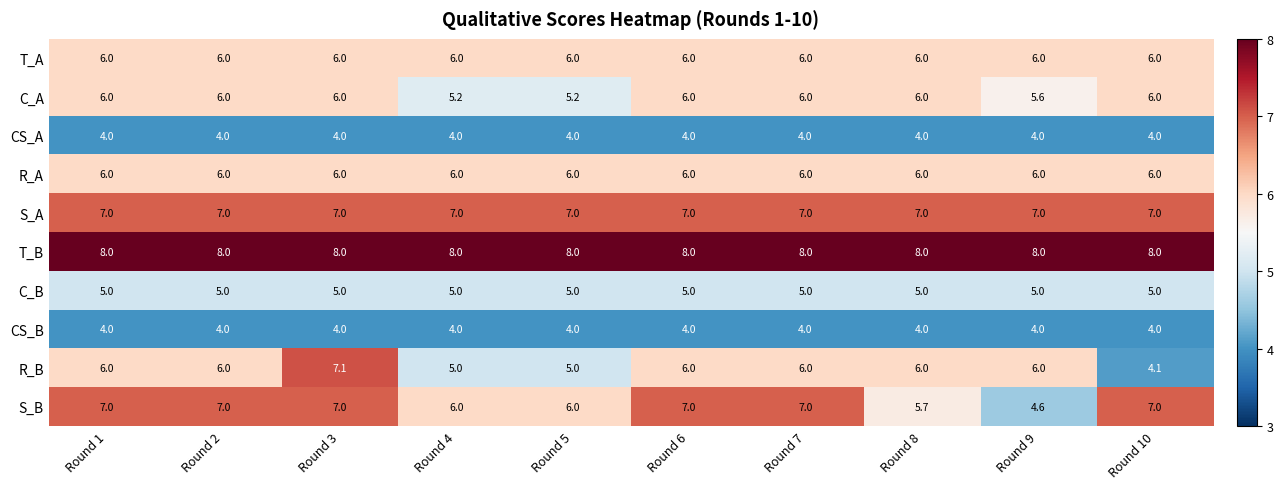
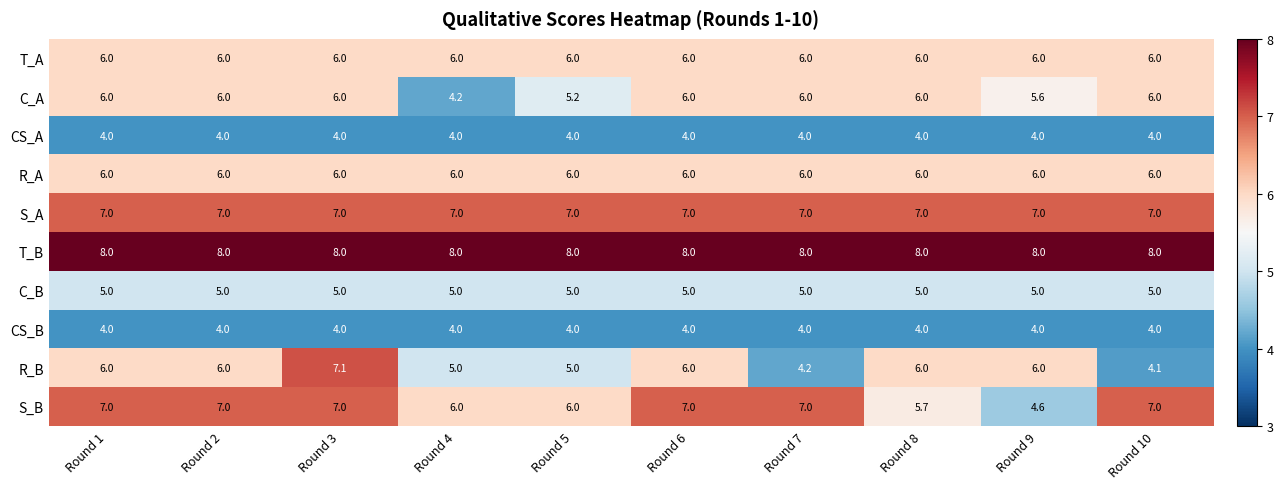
  {
    "T_A": {
      "Round 1": 6.0,
      "Round 2": 6.0,
      "Round 3": 6.0,
      "Round 4": 6.0,
      "Round 5": 6.0,
      "Round 6": 6.0,
      "Round 7": 6.0,
      "Round 8": 6.0,
      "Round 9": 6.0,
      "Round 10": 6.0
    },
    "C_A": {
      "Round 1": 6.0,
      "Round 2": 6.0,
      "Round 3": 6.0,
-     "Round 4": 5.2,
+     "Round 4": 4.2,
      "Round 5": 5.2,
      "Round 6": 6.0,
      "Round 7": 6.0,
      "Round 8": 6.0,
      "Round 9": 5.6,
      "Round 10": 6.0
    },
    "CS_A": {
      "Round 1": 4.0,
      "Round 2": 4.0,
      "Round 3": 4.0,
      "Round 4": 4.0,
      "Round 5": 4.0,
      "Round 6": 4.0,
      "Round 7": 4.0,
      "Round 8": 4.0,
      "Round 9": 4.0,
      "Round 10": 4.0
    },
    "R_A": {
      "Round 1": 6.0,
      "Round 2": 6.0,
      "Round 3": 6.0,
      "Round 4": 6.0,
      "Round 5": 6.0,
      "Round 6": 6.0,
      "Round 7": 6.0,
      "Round 8": 6.0,
      "Round 9": 6.0,
      "Round 10": 6.0
    },
    "S_A": {
      "Round 1": 7.0,
      "Round 2": 7.0,
      "Round 3": 7.0,
      "Round 4": 7.0,
      "Round 5": 7.0,
      "Round 6": 7.0,
      "Round 7": 7.0,
      "Round 8": 7.0,
      "Round 9": 7.0,
      "Round 10": 7.0
    },
    "T_B": {
      "Round 1": 8.0,
      "Round 2": 8.0,
      "Round 3": 8.0,
      "Round 4": 8.0,
      "Round 5": 8.0,
      "Round 6": 8.0,
      "Round 7": 8.0,
      "Round 8": 8.0,
      "Round 9": 8.0,
      "Round 10": 8.0
    },
    "C_B": {
      "Round 1": 5.0,
      "Round 2": 5.0,
      "Round 3": 5.0,
      "Round 4": 5.0,
      "Round 5": 5.0,
      "Round 6": 5.0,
      "Round 7": 5.0,
      "Round 8": 5.0,
      "Round 9": 5.0,
      "Round 10": 5.0
    },
    "CS_B": {
      "Round 1": 4.0,
      "Round 2": 4.0,
      "Round 3": 4.0,
      "Round 4": 4.0,
      "Round 5": 4.0,
      "Round 6": 4.0,
      "Round 7": 4.0,
      "Round 8": 4.0,
      "Round 9": 4.0,
      "Round 10": 4.0
    },
    "R_B": {
      "Round 1": 6.0,
      "Round 2": 6.0,
      "Round 3": 7.1,
      "Round 4": 5.0,
      "Round 5": 5.0,
      "Round 6": 6.0,
-     "Round 7": 6.0,
+     "Round 7": 4.2,
      "Round 8": 6.0,
      "Round 9": 6.0,
      "Round 10": 4.1
    },
    "S_B": {
      "Round 1": 7.0,
      "Round 2": 7.0,
      "Round 3": 7.0,
      "Round 4": 6.0,
      "Round 5": 6.0,
      "Round 6": 7.0,
      "Round 7": 7.0,
      "Round 8": 5.7,
      "Round 9": 4.6,
      "Round 10": 7.0
    }
  }
